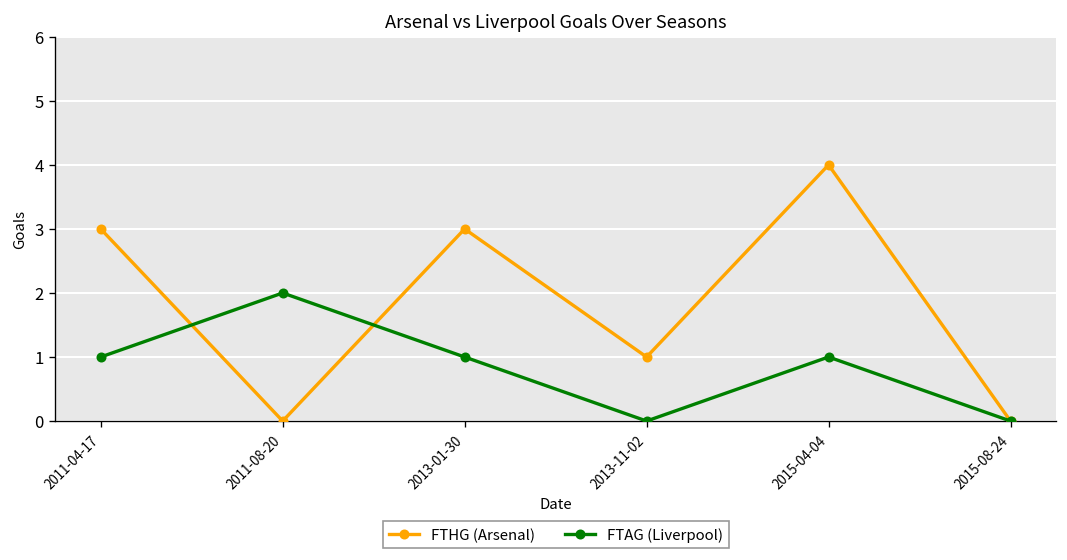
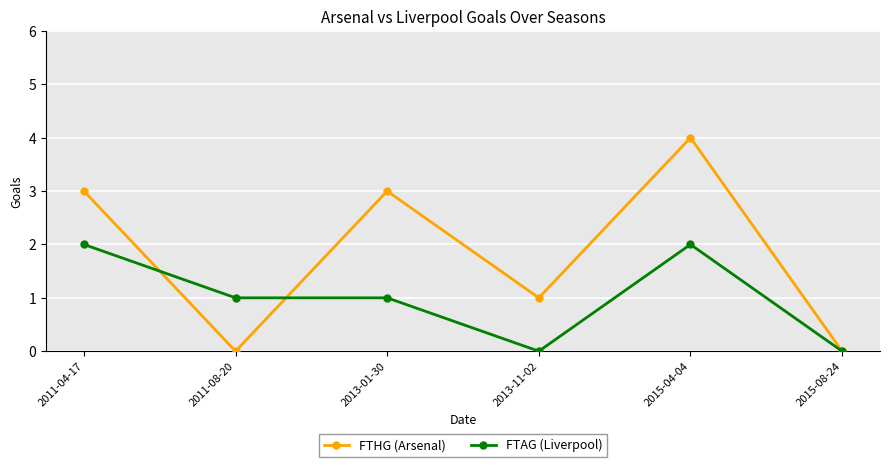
  {
    "FTHG (Arsenal)": {
      "2011-04-17": 3,
      "2011-08-20": 0,
      "2013-01-30": 3,
      "2013-11-02": 1,
      "2015-04-04": 4
    },
    "FTAG (Liverpool)": {
-     "2011-04-17": 1,
-     "2011-08-20": 2,
+     "2011-04-17": 2,
+     "2011-08-20": 1,
      "2013-01-30": 1,
      "2013-11-02": 0,
-     "2015-04-04": 1
+     "2015-04-04": 2
    }
  }
